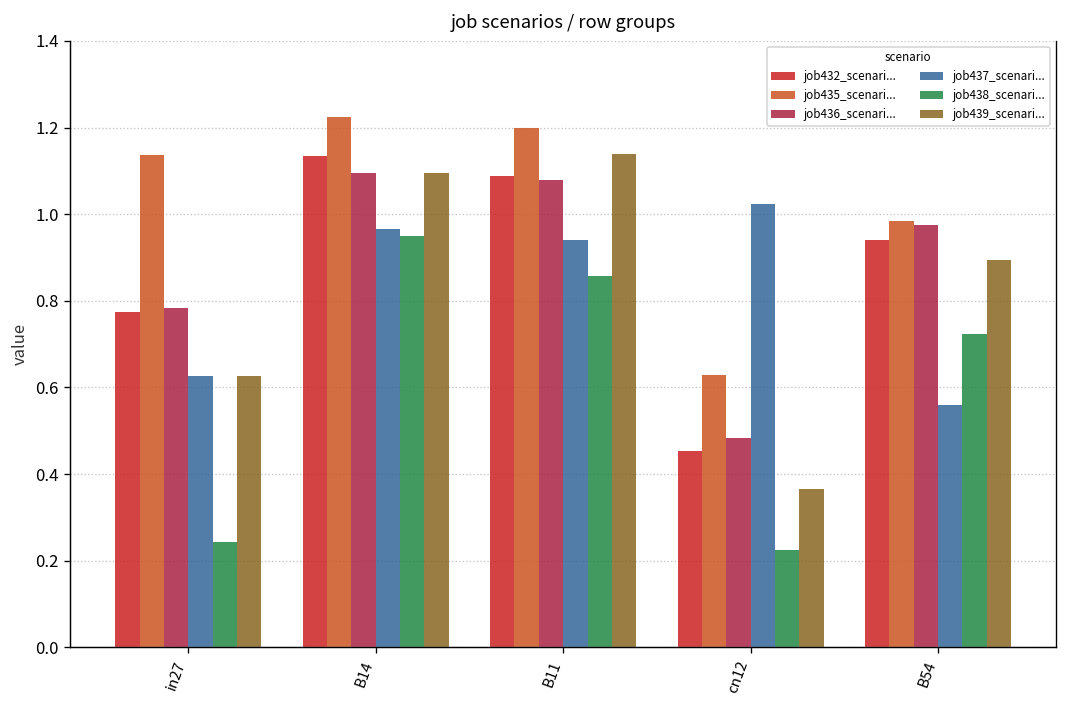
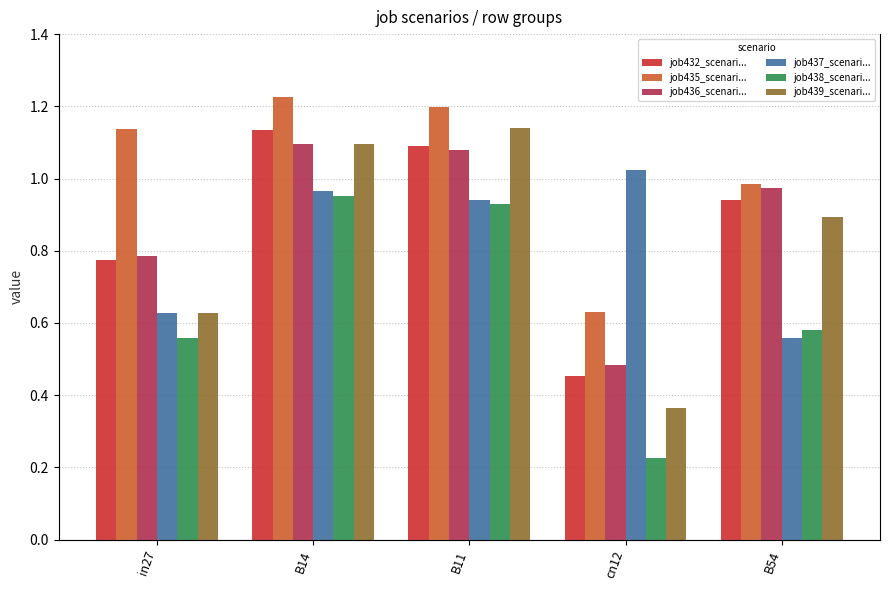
  {
    "job437_scenari...": {
      "in27": 0.63,
      "B14": 0.97,
      "B11": 0.94,
      "cn12": 1.02,
      "B54": 0.56
    },
    "job438_scenari...": {
-     "in27": 0.24,
+     "in27": 0.56,
      "B14": 0.95,
-     "B11": 0.86,
+     "B11": 0.93,
      "cn12": 0.23,
-     "B54": 0.72
+     "B54": 0.58
    },
    "job439_scenari...": {
      "in27": 0.63,
      "B14": 1.10,
      "B11": 1.14,
      "cn12": 0.37,
      "B54": 0.89
    }
  }
